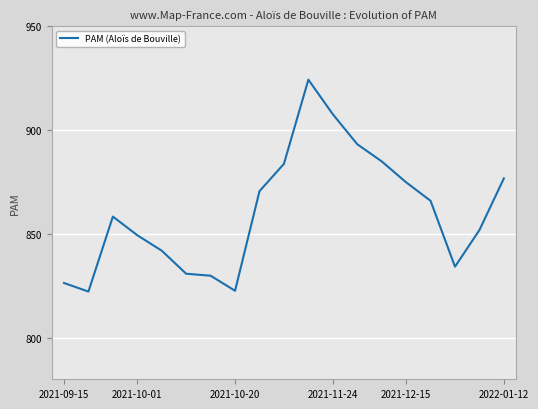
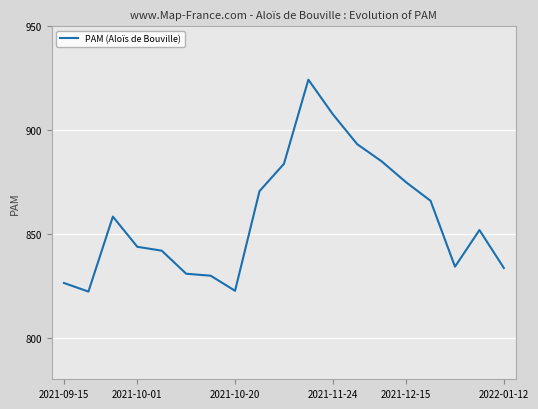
  {
    "2021-09-15": 826,
-   "2021-10-01": 849,
+   "2021-10-01": 844,
    "2021-10-20": 823,
    "2021-11-24": 908,
    "2021-12-15": 875,
-   "2022-01-12": 877
+   "2022-01-12": 834
  }
